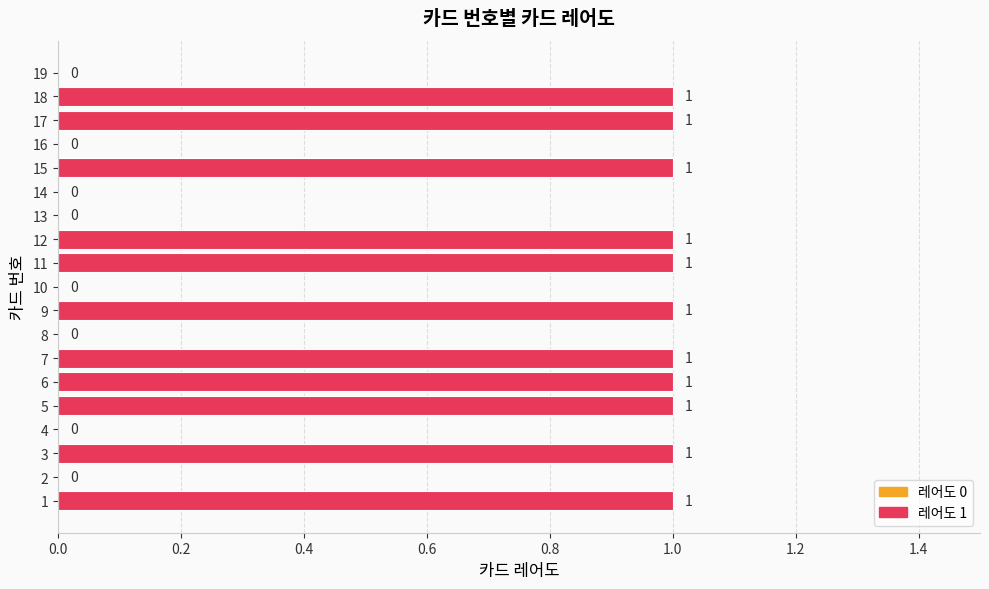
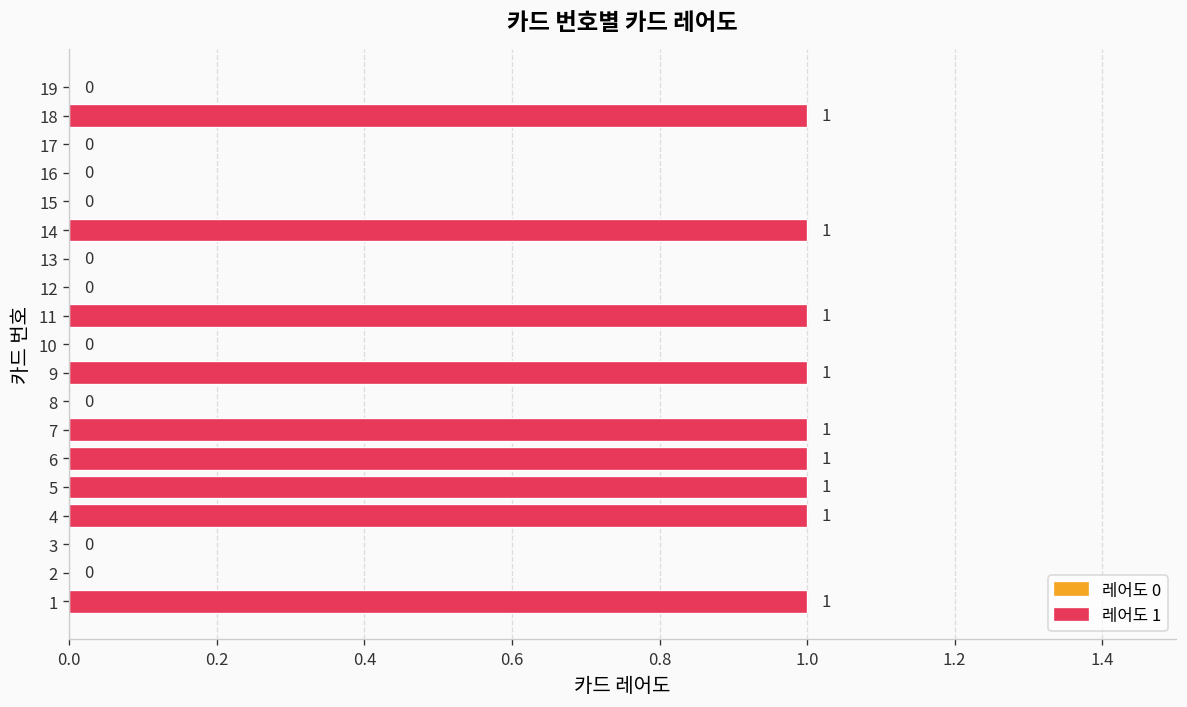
  {
    "19": 0,
    "18": 1,
-   "17": 1,
+   "17": 0,
    "16": 0,
-   "15": 1,
-   "14": 0,
+   "15": 0,
+   "14": 1,
    "13": 0,
-   "12": 1,
+   "12": 0,
    "11": 1,
    "10": 0,
    "9": 1,
    "8": 0,
    "7": 1,
    "6": 1,
    "5": 1,
-   "4": 0,
-   "3": 1,
+   "4": 1,
+   "3": 0,
    "2": 0,
    "1": 1
  }
